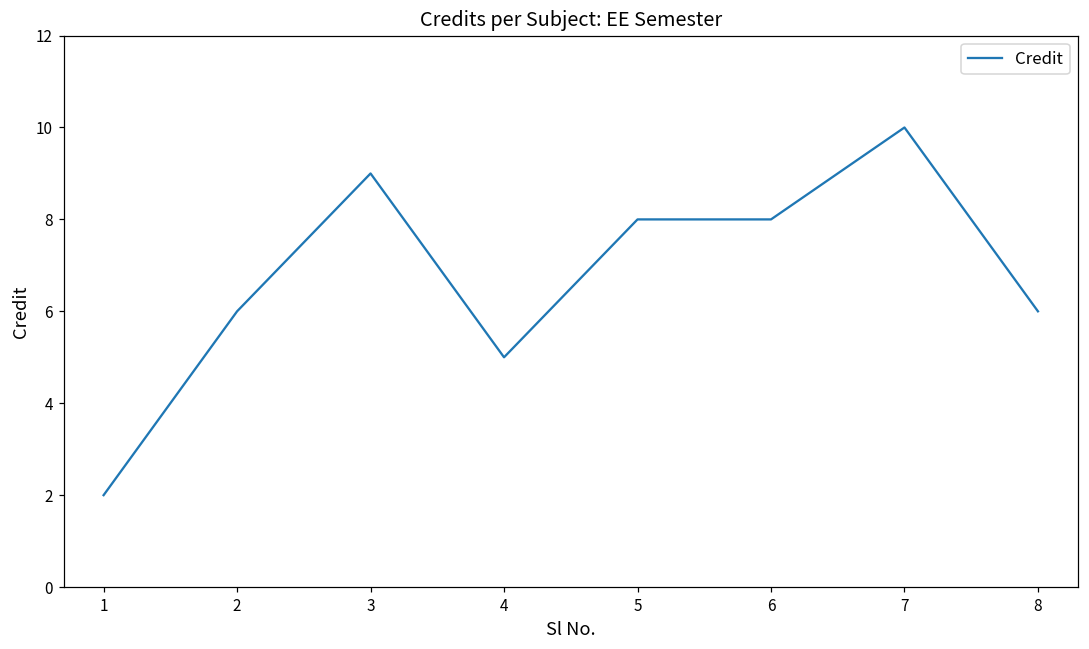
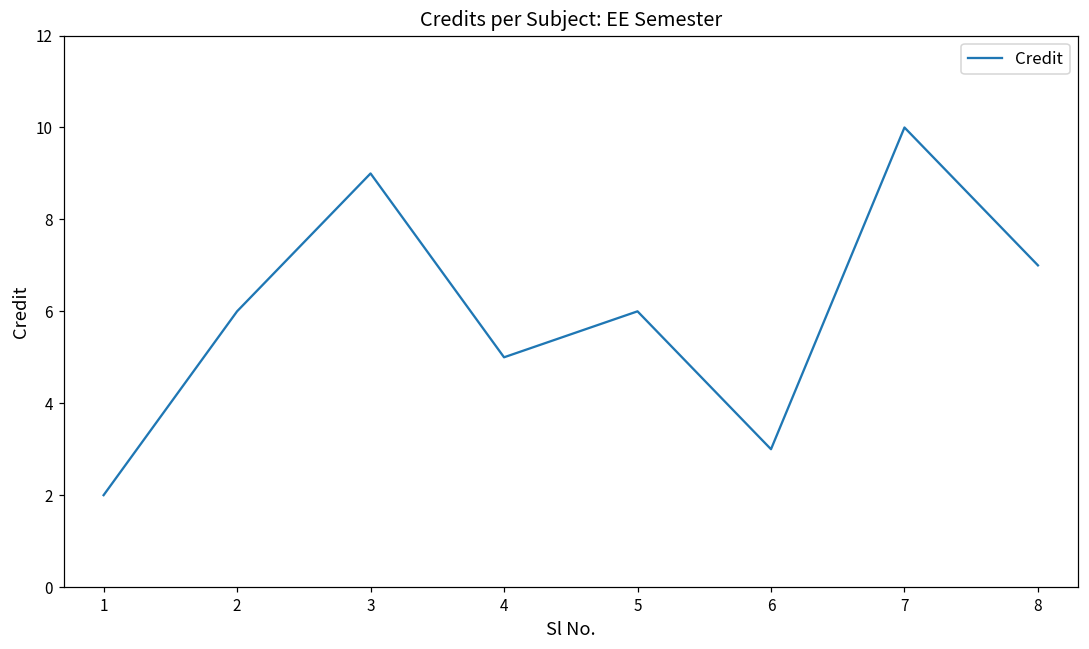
  {
    "1": 2,
    "2": 6,
    "3": 9,
    "4": 5,
-   "5": 8,
-   "6": 8,
+   "5": 6,
+   "6": 3,
    "7": 10,
-   "8": 6
+   "8": 7
  }
